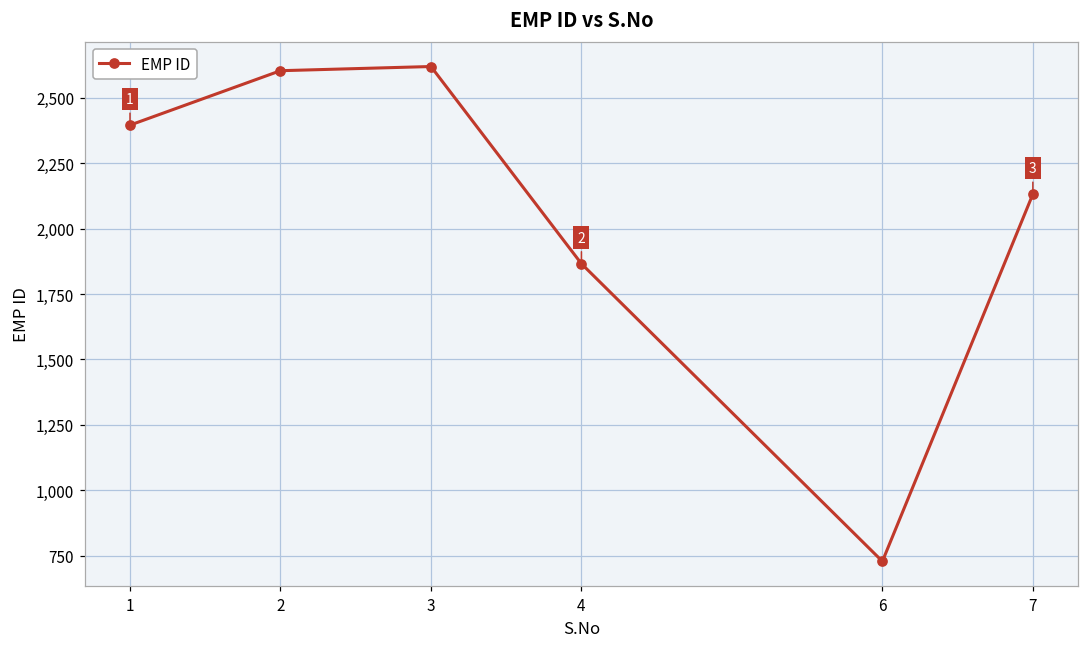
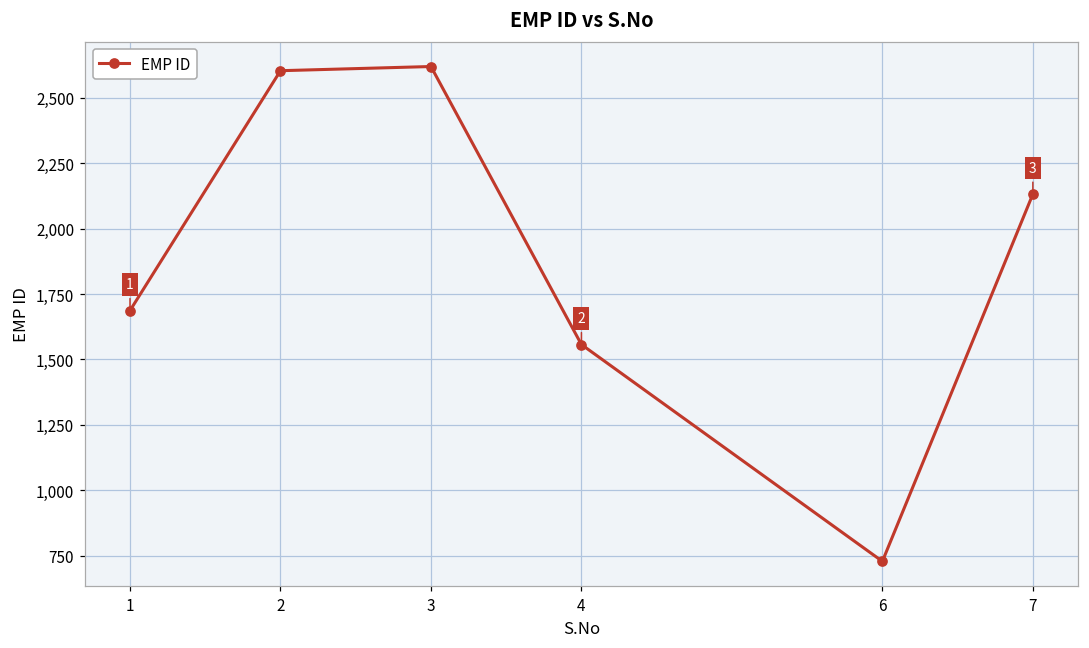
  {
-   "1": "2,400",
+   "1": "1,690",
    "2": "2,600",
    "3": "2,620",
-   "4": "1,870",
+   "4": "1,560",
    "6": "730"
  }
